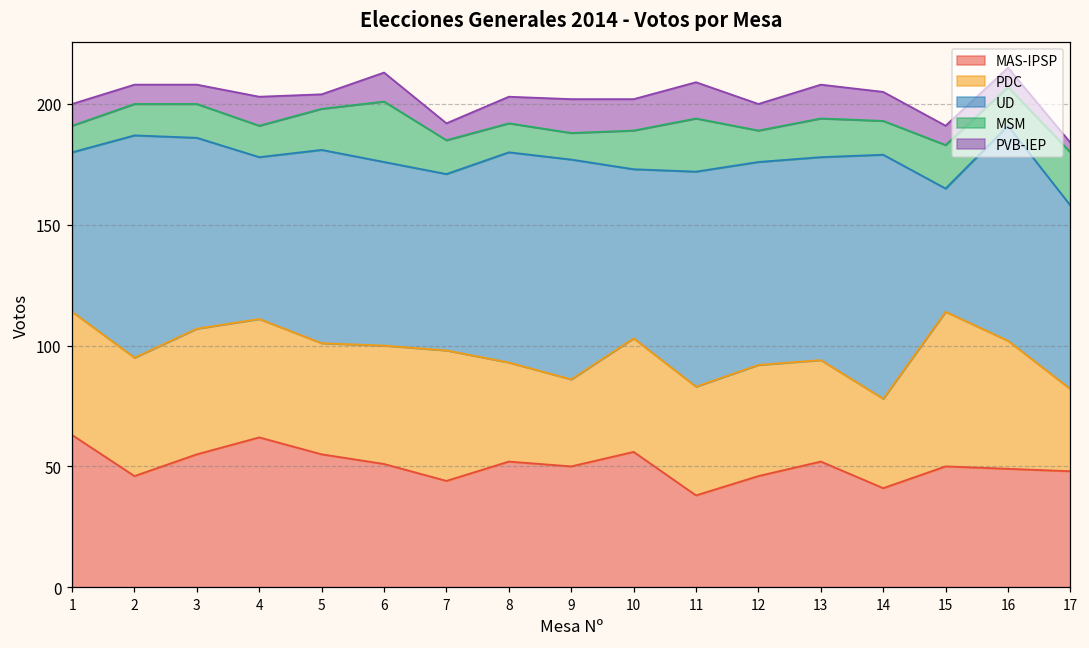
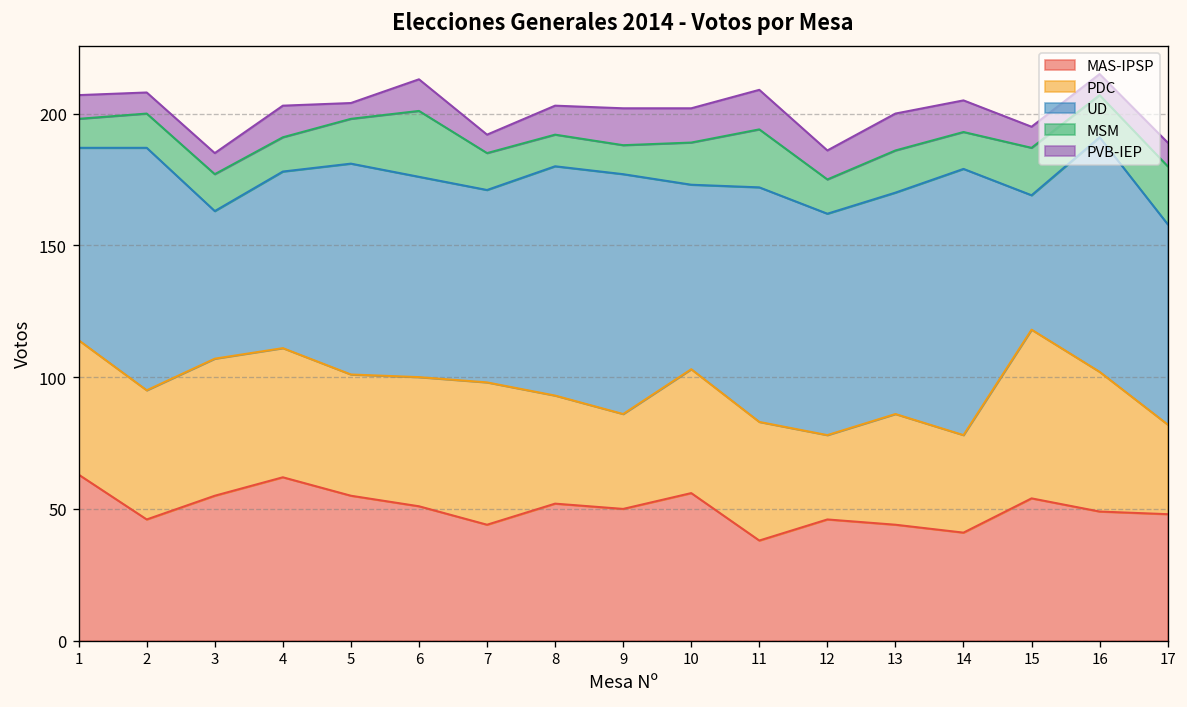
  {
    "MAS-IPSP": {
      "1": 63,
      "2": 46,
      "3": 55,
      "4": 62,
      "5": 55,
      "6": 51,
      "7": 44,
      "8": 52,
      "9": 50,
      "10": 56,
      "11": 38,
      "12": 46,
-     "13": 52,
+     "13": 44,
      "14": 41,
-     "15": 50,
+     "15": 54,
      "16": 49,
      "17": 48
    },
    "PDC": {
      "1": 51,
      "2": 49,
      "3": 52,
      "4": 49,
      "5": 46,
      "6": 49,
      "7": 54,
      "8": 41,
      "9": 36,
      "10": 47,
      "11": 45,
-     "12": 46,
+     "12": 32,
      "13": 42,
      "14": 37,
      "15": 64,
      "16": 53,
      "17": 34
    },
    "UD": {
-     "1": 66,
+     "1": 73,
      "2": 92,
-     "3": 79,
+     "3": 56,
      "4": 67,
      "5": 80,
      "6": 76,
      "7": 73,
      "8": 87,
      "9": 91,
      "10": 70,
      "11": 89,
      "12": 84,
      "13": 84,
      "14": 101,
      "15": 51,
      "17": 76
    },
    "MSM": {
      "1": 11,
      "2": 13,
      "3": 14,
      "4": 13,
      "5": 17,
      "6": 25,
      "7": 14,
      "8": 12,
      "9": 11,
      "10": 16,
      "11": 22,
      "12": 13,
      "13": 16,
      "14": 14,
      "15": 18,
      "17": 22
    },
    "PVB-IEP": {
      "1": 9,
      "2": 8,
      "3": 8,
      "4": 12,
      "5": 6,
      "6": 12,
      "7": 7,
      "8": 11,
      "9": 14,
      "10": 13,
      "11": 15,
      "12": 11,
      "13": 14,
      "14": 12,
      "15": 8,
-     "17": 4
+     "17": 9
    }
  }
